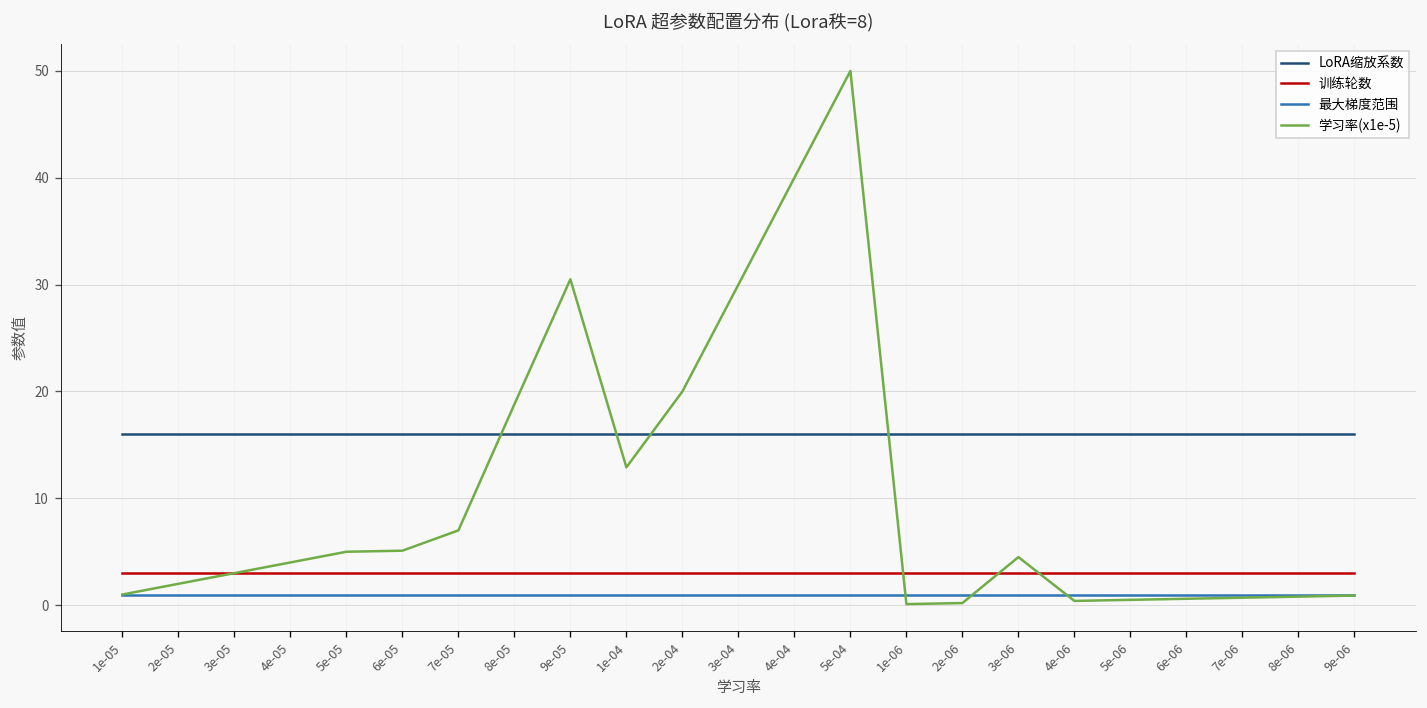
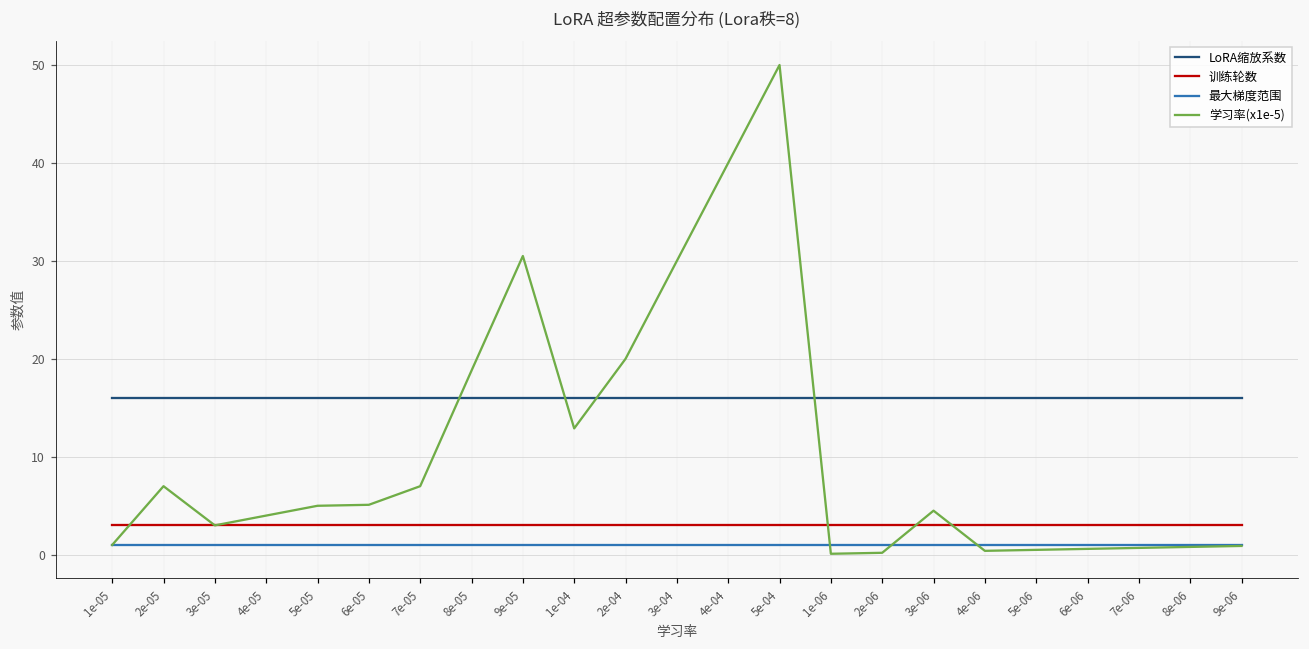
  {
    "LoRA缩放系数": {
      "1e-05": 16,
      "2e-05": 16,
      "3e-05": 16,
      "4e-05": 16,
      "5e-05": 16,
      "6e-05": 16,
      "7e-05": 16,
      "8e-05": 16,
      "9e-05": 16,
      "1e-04": 16,
      "2e-04": 16,
      "3e-04": 16,
      "4e-04": 16,
      "5e-04": 16,
      "1e-06": 16,
      "2e-06": 16,
      "3e-06": 16,
      "4e-06": 16,
      "5e-06": 16,
      "6e-06": 16,
      "7e-06": 16,
      "8e-06": 16,
      "9e-06": 16
    },
    "训练轮数": {
      "1e-05": 3,
      "2e-05": 3,
      "4e-05": 3,
      "5e-05": 3,
      "6e-05": 3,
      "7e-05": 3,
      "8e-05": 3,
      "9e-05": 3,
      "1e-04": 3,
      "2e-04": 3,
      "3e-04": 3,
      "4e-04": 3,
      "5e-04": 3,
      "1e-06": 3,
      "2e-06": 3,
      "3e-06": 3,
      "4e-06": 3,
      "5e-06": 3,
      "6e-06": 3,
      "7e-06": 3,
      "8e-06": 3,
      "9e-06": 3
    },
    "最大梯度范围": {
      "2e-05": 1,
      "3e-05": 1,
      "4e-05": 1,
      "5e-05": 1,
      "6e-05": 1,
      "7e-05": 1,
      "8e-05": 1,
      "9e-05": 1,
      "1e-04": 1,
      "2e-04": 1,
      "3e-04": 1,
      "4e-04": 1,
      "5e-04": 1,
      "1e-06": 1,
      "2e-06": 1,
      "3e-06": 1,
      "4e-06": 1,
      "5e-06": 1,
      "6e-06": 1,
      "7e-06": 1
    },
    "学习率(x1e-5)": {
-     "2e-05": 2,
+     "2e-05": 7,
      "4e-05": 4,
      "5e-05": 5,
      "6e-05": 5,
      "7e-05": 7,
      "8e-05": 19,
      "9e-05": 31,
      "1e-04": 13,
      "2e-04": 20,
      "3e-04": 30,
      "4e-04": 40,
      "5e-04": 50,
      "1e-06": 0,
      "2e-06": 0,
      "3e-06": 5,
      "4e-06": 0,
      "5e-06": 1,
      "6e-06": 1,
      "7e-06": 1
    }
  }
